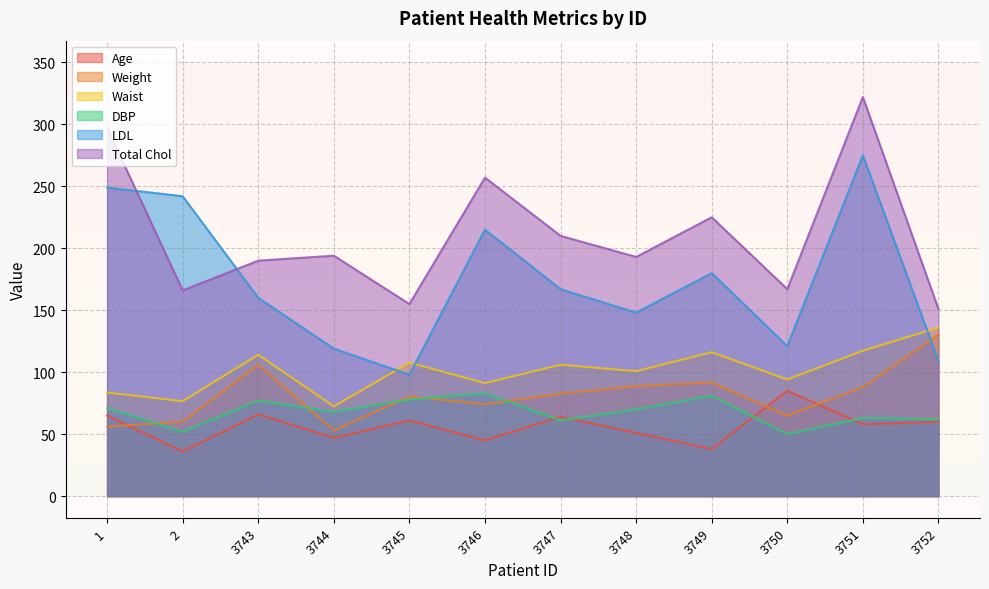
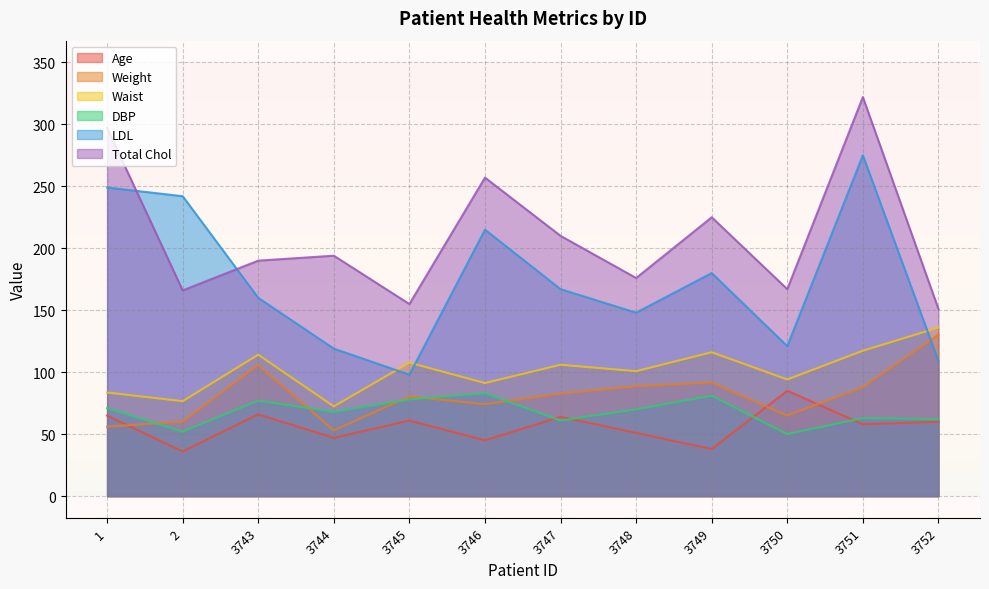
  {
    "DBP": {
      "1": 71,
      "2": 52,
      "3743": 77,
      "3744": 68,
      "3745": 78,
      "3746": 83,
      "3747": 61,
      "3748": 70,
      "3749": 81,
      "3750": 50,
      "3751": 63
    },
    "LDL": {
      "1": 249,
      "2": 242,
      "3743": 160,
      "3744": 119,
      "3745": 98,
      "3746": 215,
      "3747": 167,
      "3748": 148,
      "3749": 180,
      "3750": 121,
      "3751": 275,
      "3752": 109
    },
    "Total Chol": {
      "2": 166,
      "3743": 190,
      "3744": 194,
      "3745": 155,
      "3746": 257,
      "3747": 210,
-     "3748": 193,
+     "3748": 176,
      "3749": 225,
      "3750": 167,
      "3751": 322,
      "3752": 151
    }
  }
